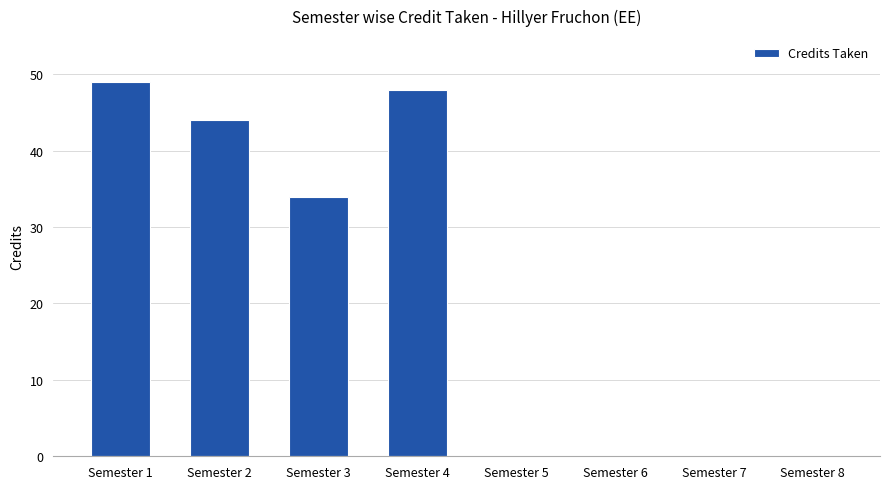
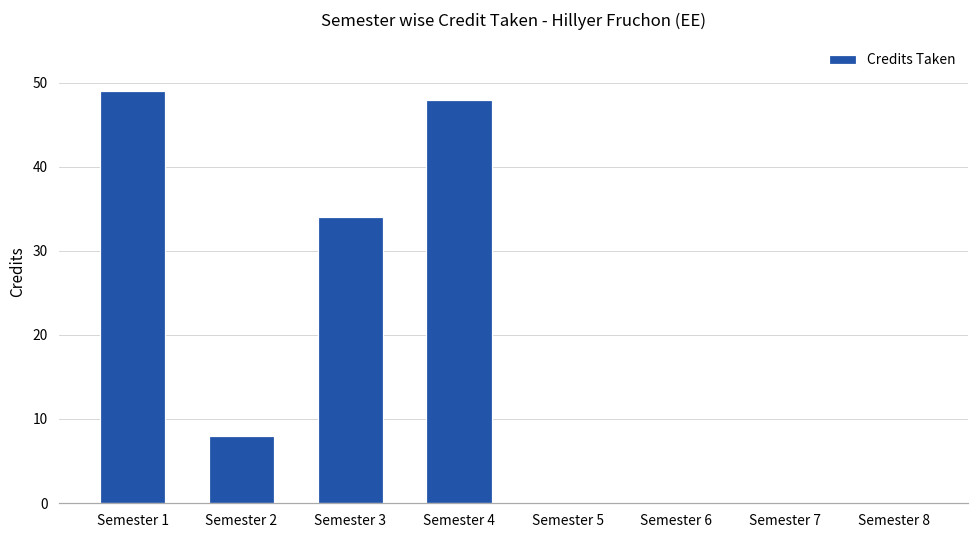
  {
    "Semester 1": 49,
-   "Semester 2": 44,
+   "Semester 2": 8,
    "Semester 3": 34,
    "Semester 4": 48,
    "Semester 5": 0,
    "Semester 6": 0,
    "Semester 7": 0,
    "Semester 8": 0
  }
